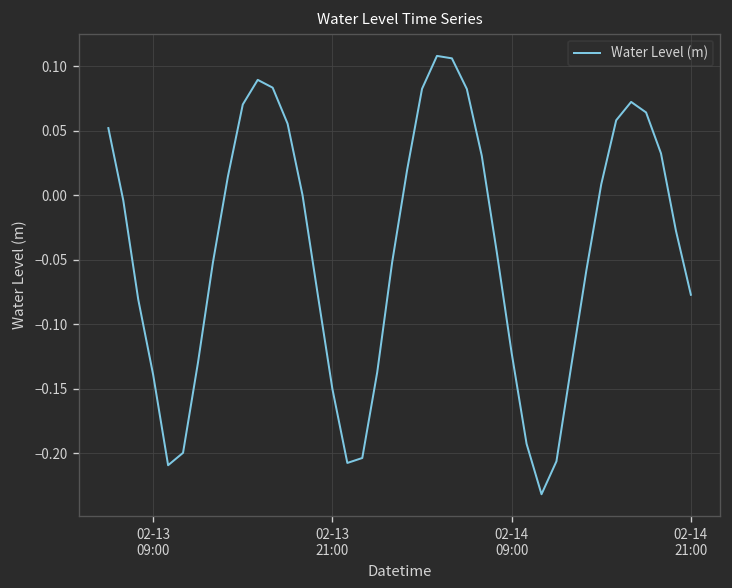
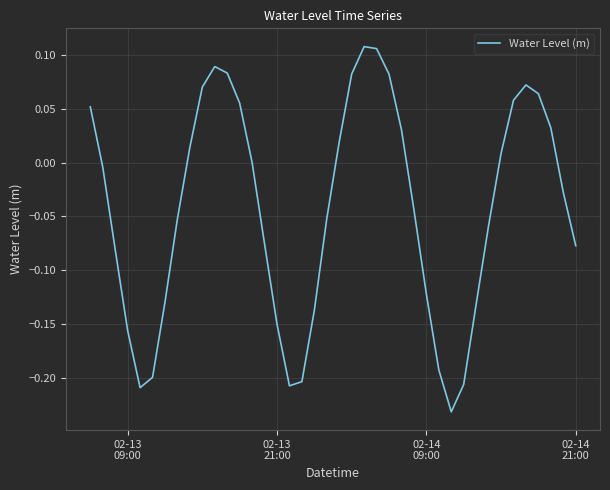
  {
-   "02-13 09:00": -0.139,
+   "02-13 09:00": -0.156,
    "02-13 21:00": -0.150,
    "02-14 09:00": -0.122,
    "02-14 21:00": -0.077
  }
